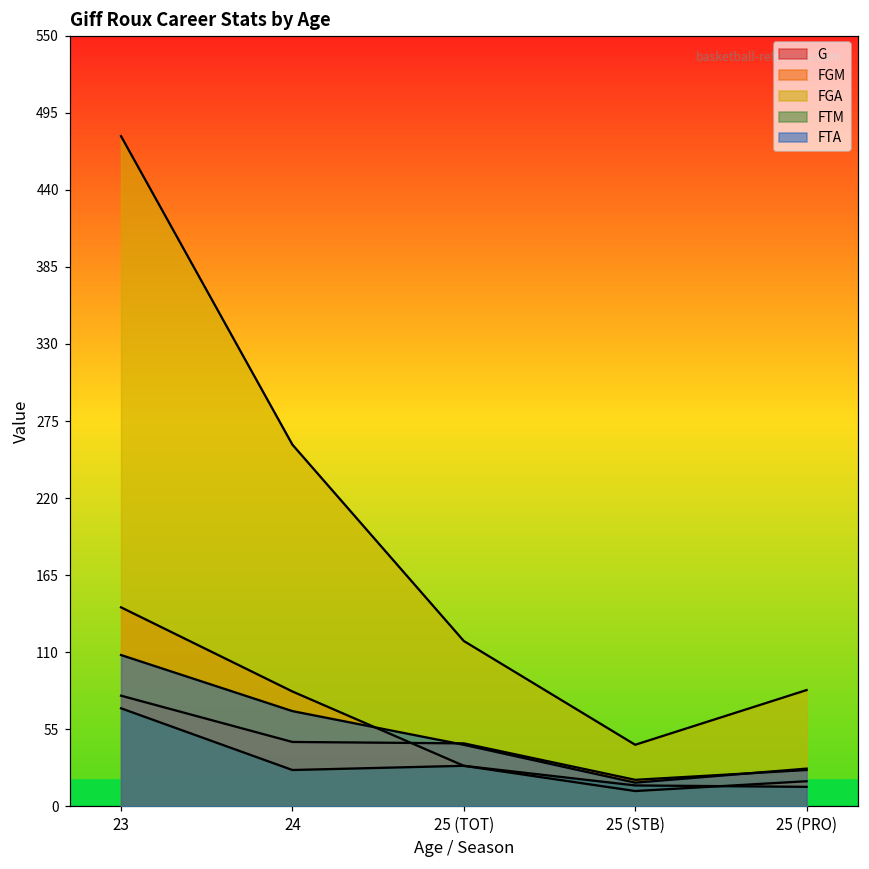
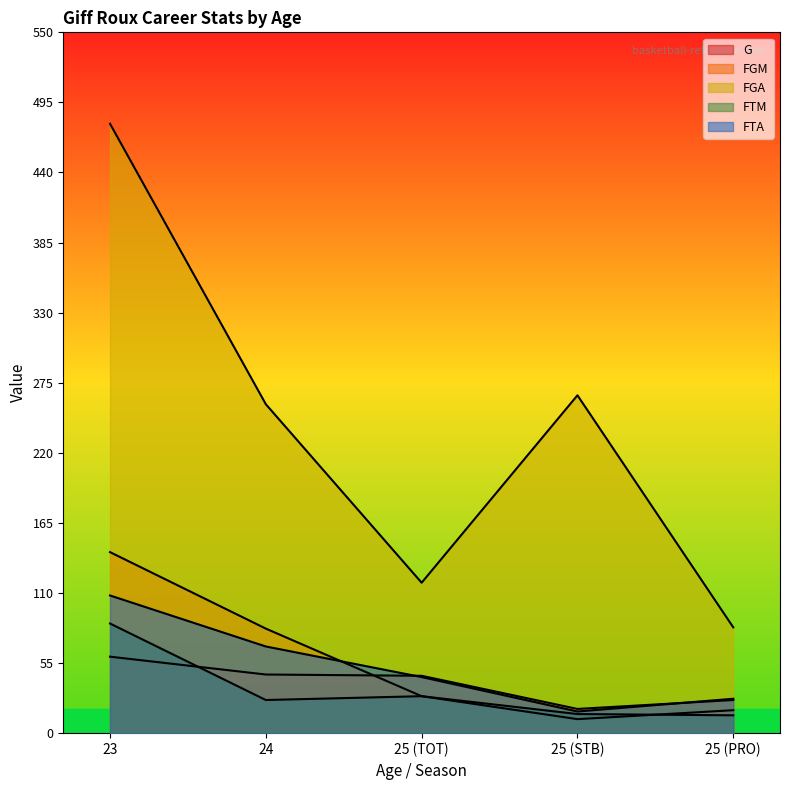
  {
    "G": {
-     "23": 79,
+     "23": 60,
      "24": 46
    },
    "FGM": {
      "23": 142,
      "24": 82
    },
    "FGA": {
      "23": 478,
      "24": 258,
      "25 (TOT)": 118,
-     "25 (STB)": 44,
+     "25 (STB)": 265,
      "25 (PRO)": 83
    },
    "FTM": {
-     "23": 70,
+     "23": 86,
      "24": 26
    },
    "FTA": {
      "23": 108,
      "24": 68
    }
  }
